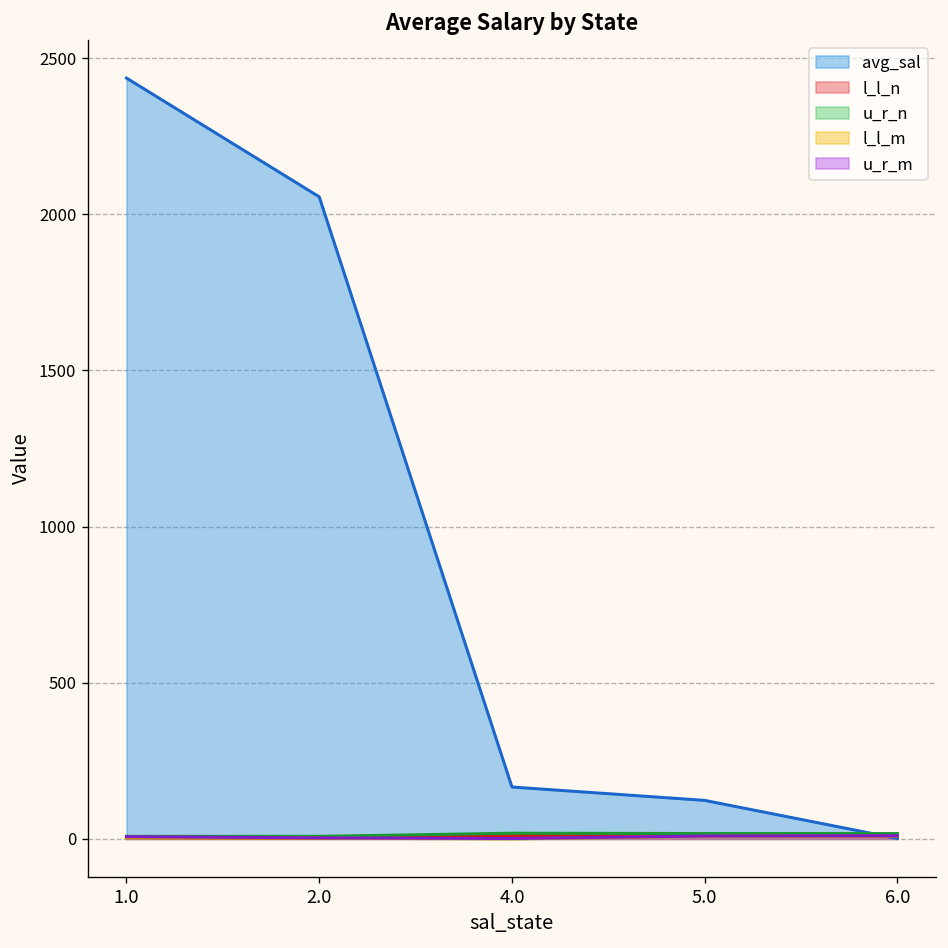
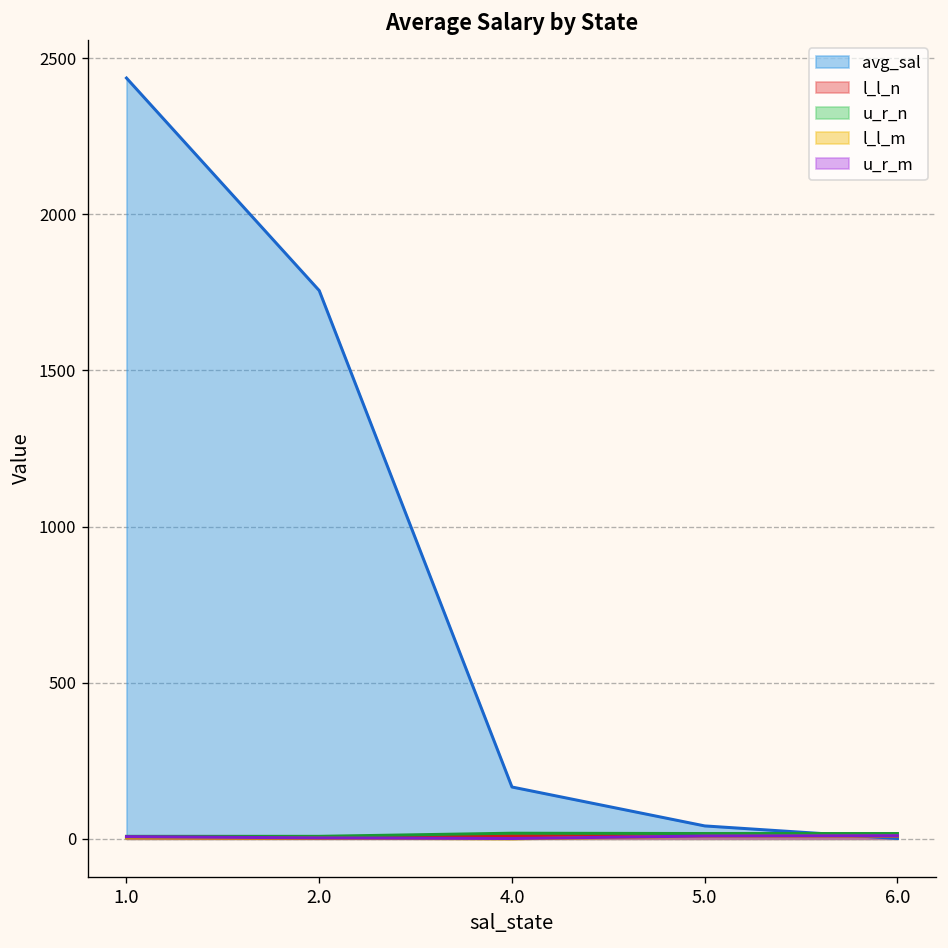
  {
    "avg_sal": {
      "1.0": 2440,
-     "2.0": 2060,
+     "2.0": 1760,
      "4.0": 170,
-     "5.0": 120
+     "5.0": 40
    }
  }
